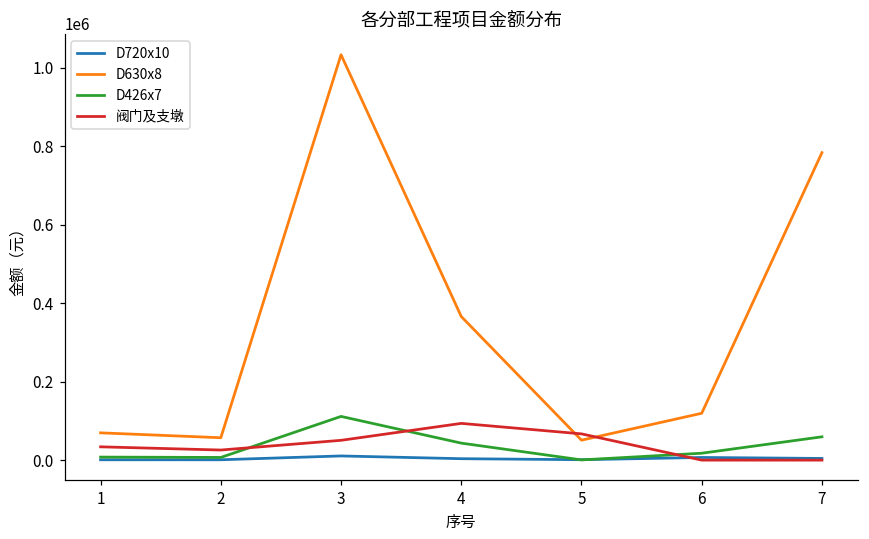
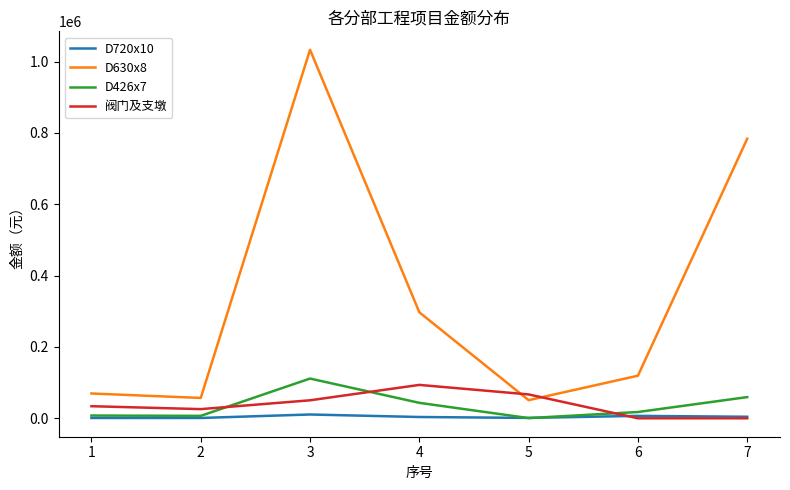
  {
    "D720x10": {
      "3": 10000,
      "4": 0
    },
    "D630x8": {
      "1": 70000,
      "2": 60000,
      "3": 1030000,
-     "4": 370000,
+     "4": 300000,
      "5": 50000,
      "6": 120000,
      "7": 780000
    },
    "D426x7": {
      "3": 110000,
      "4": 40000,
      "6": 20000,
      "7": 60000
    },
    "阀门及支墩": {
      "1": 30000,
      "2": 30000,
      "3": 50000,
      "4": 90000,
      "5": 70000
    }
  }
